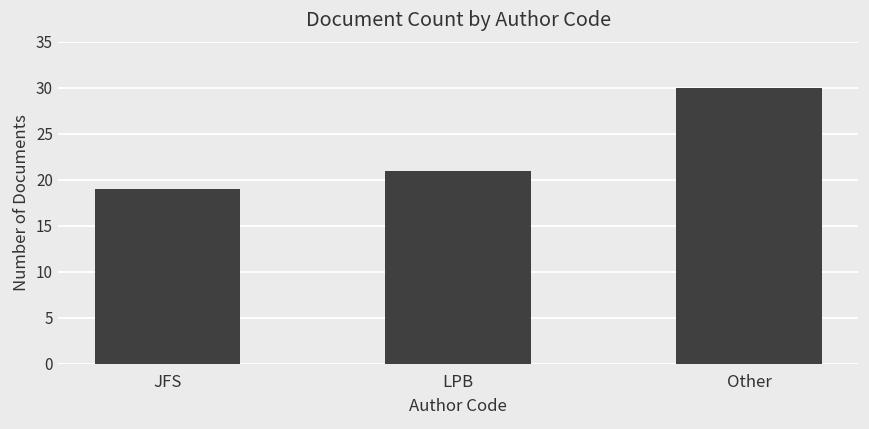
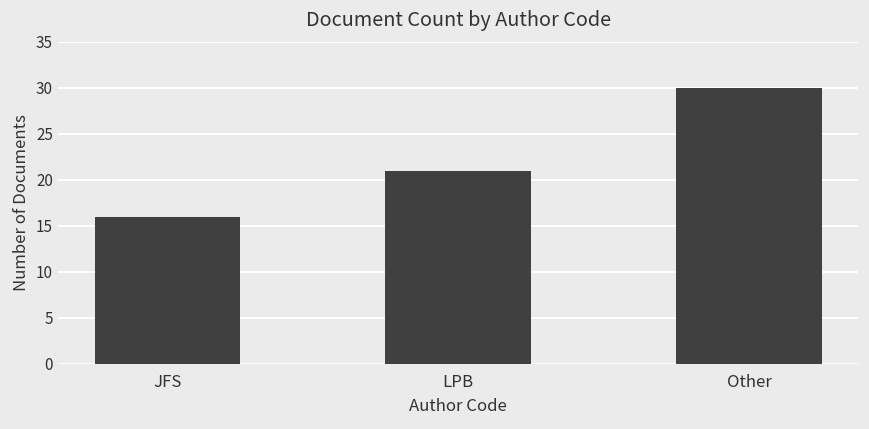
  {
-   "JFS": 19,
+   "JFS": 16,
    "LPB": 21,
    "Other": 30
  }
